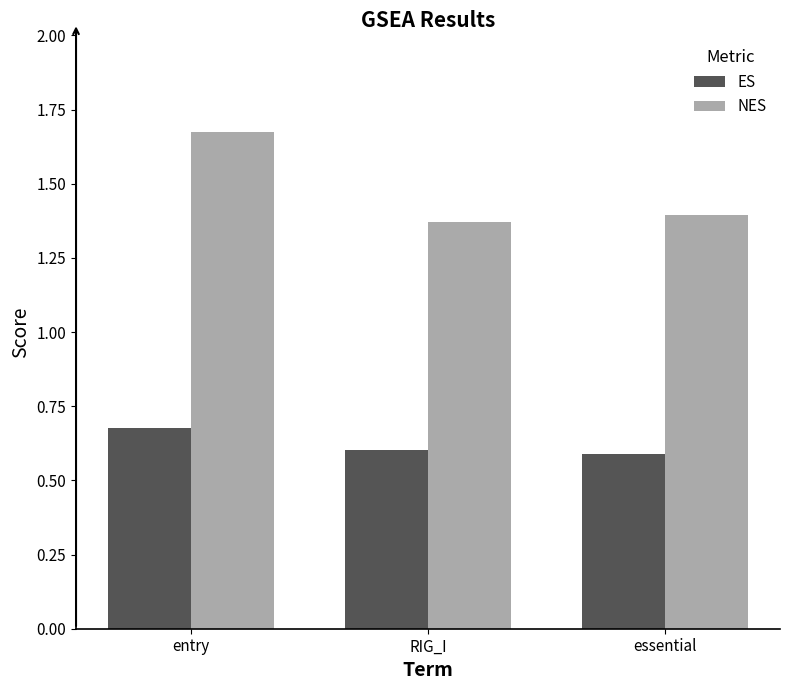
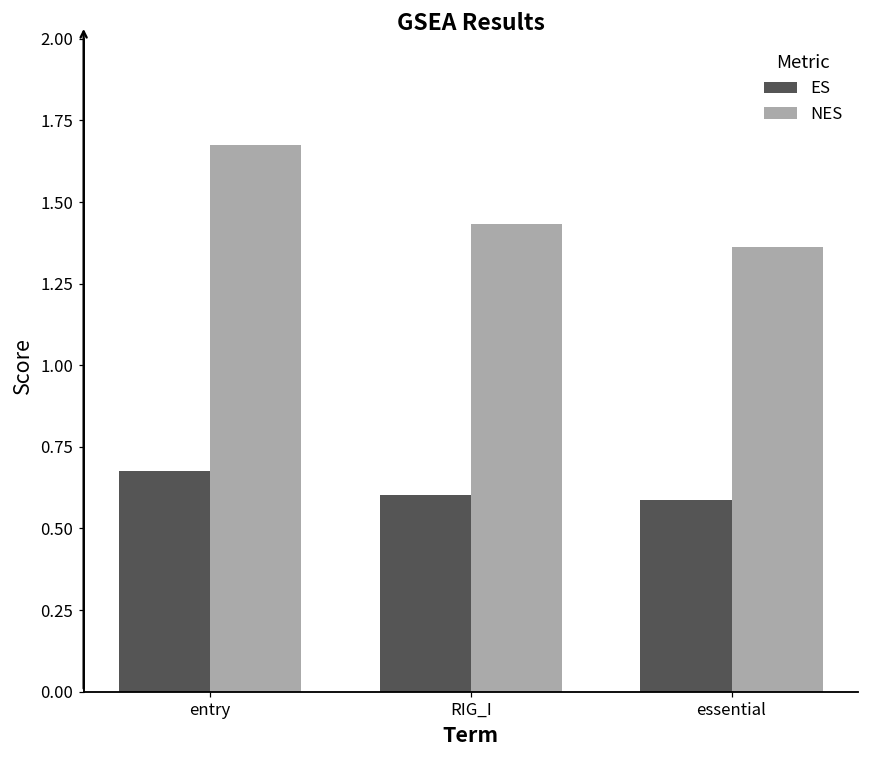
  {
    "ES": {
      "entry": 0.68,
      "RIG_I": 0.60,
      "essential": 0.59
    },
    "NES": {
      "entry": 1.68,
-     "RIG_I": 1.37,
-     "essential": 1.39
+     "RIG_I": 1.43,
+     "essential": 1.36
    }
  }
